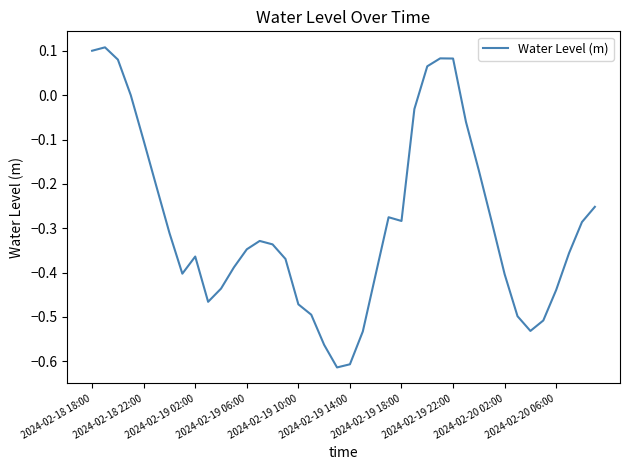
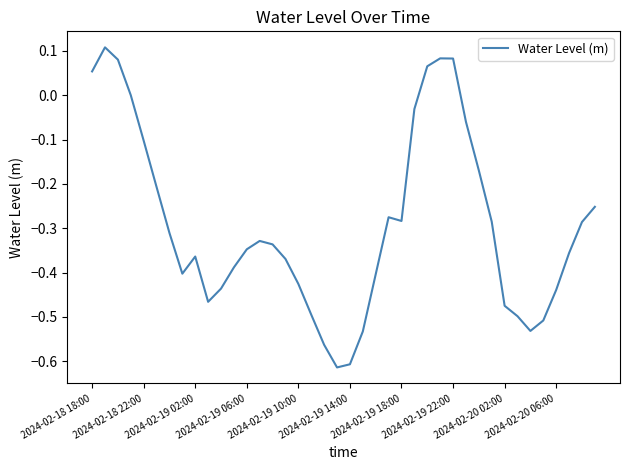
  {
-   "2024-02-18 18:00": 0.10,
+   "2024-02-18 18:00": 0.05,
    "2024-02-18 22:00": -0.10,
    "2024-02-19 02:00": -0.36,
    "2024-02-19 06:00": -0.35,
-   "2024-02-19 10:00": -0.47,
+   "2024-02-19 10:00": -0.43,
    "2024-02-19 14:00": -0.61,
    "2024-02-19 18:00": -0.28,
    "2024-02-19 22:00": 0.08,
-   "2024-02-20 02:00": -0.40,
+   "2024-02-20 02:00": -0.47,
    "2024-02-20 06:00": -0.44
  }
